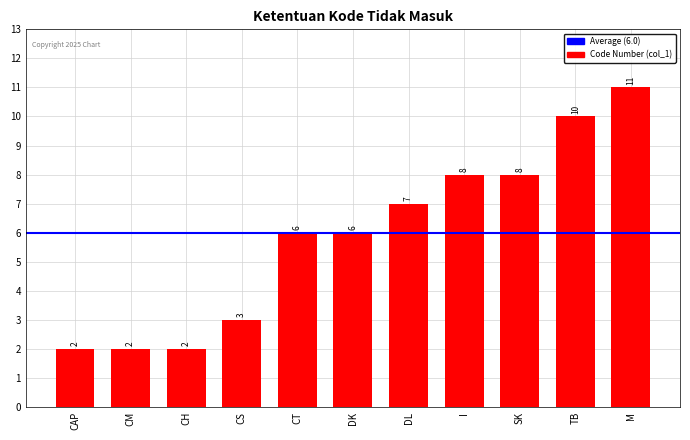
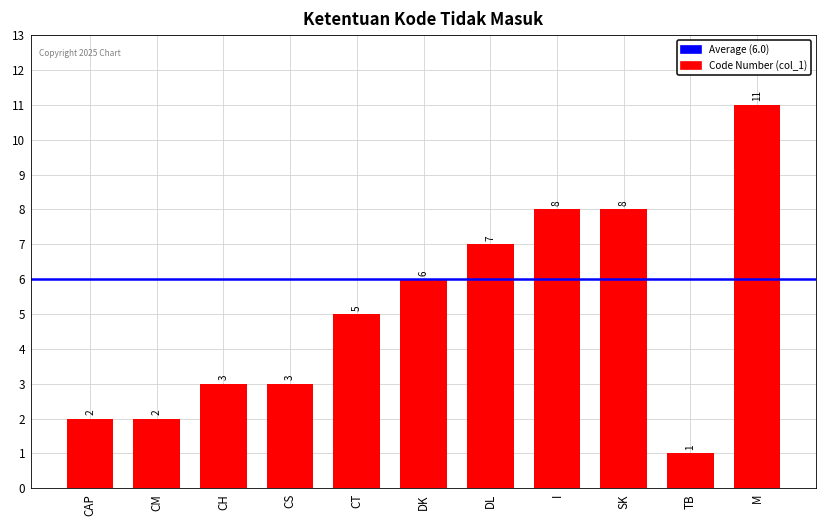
  {
    "CAP": 2,
    "CM": 2,
-   "CH": 2,
+   "CH": 3,
    "CS": 3,
-   "CT": 6,
+   "CT": 5,
    "DK": 6,
    "DL": 7,
    "SK": 8,
-   "TB": 10,
+   "TB": 1,
    "M": 11
  }
